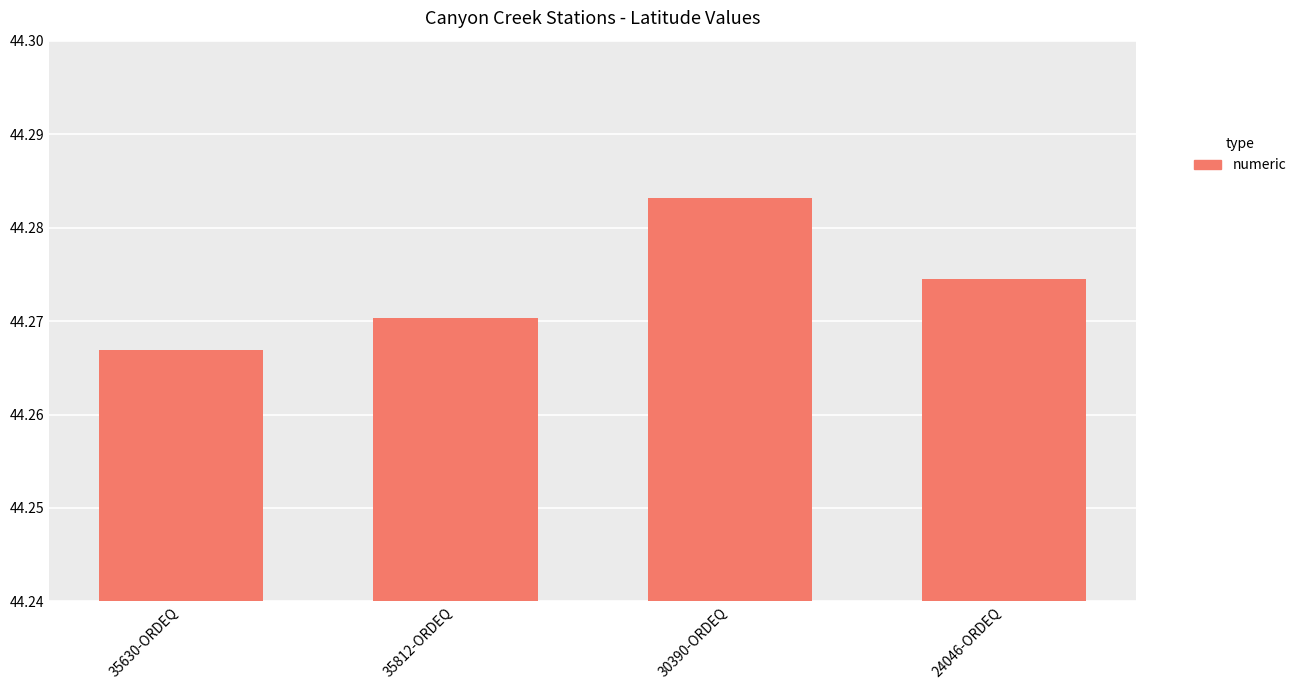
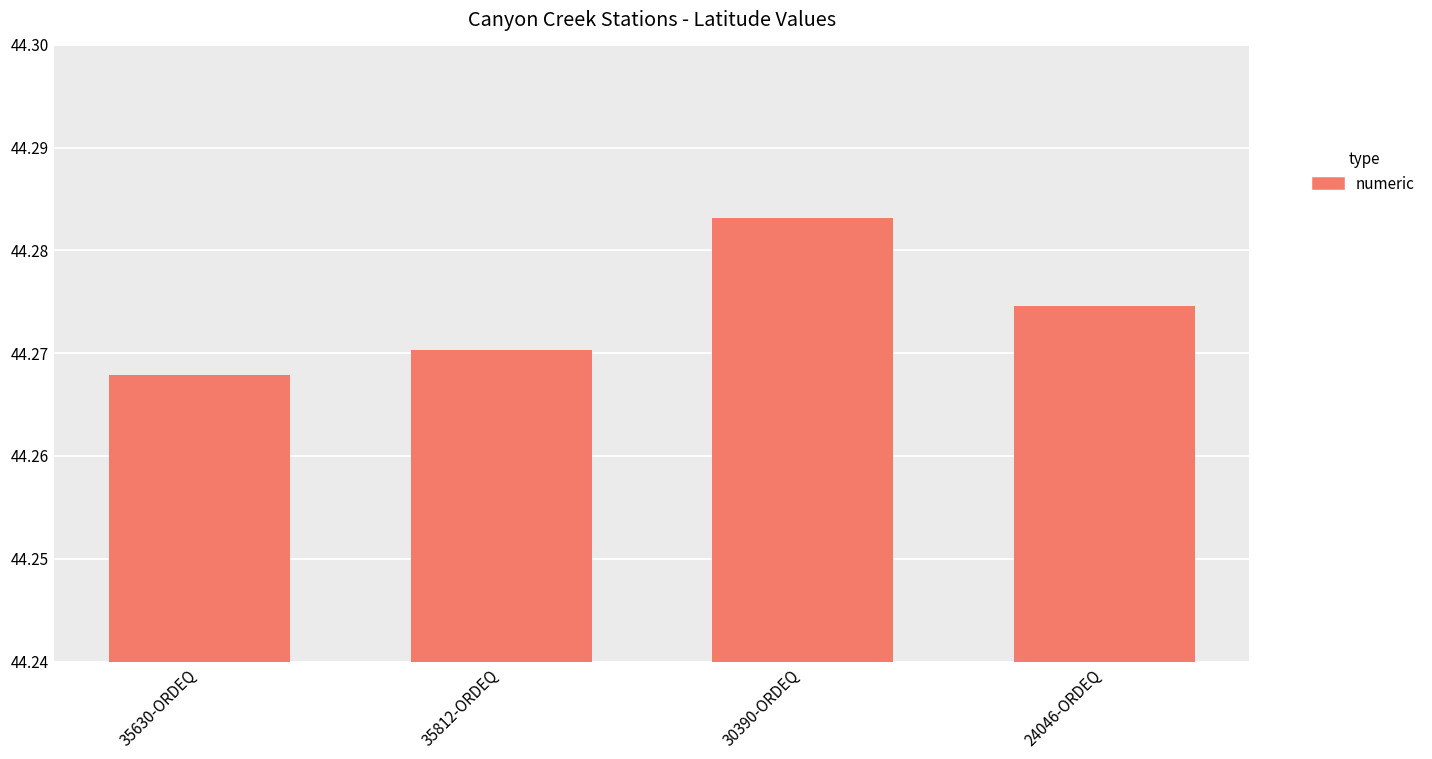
  {
-   "35630-ORDEQ": 44.267,
+   "35630-ORDEQ": 44.268,
    "35812-ORDEQ": 44.270,
    "30390-ORDEQ": 44.283,
    "24046-ORDEQ": 44.275
  }
